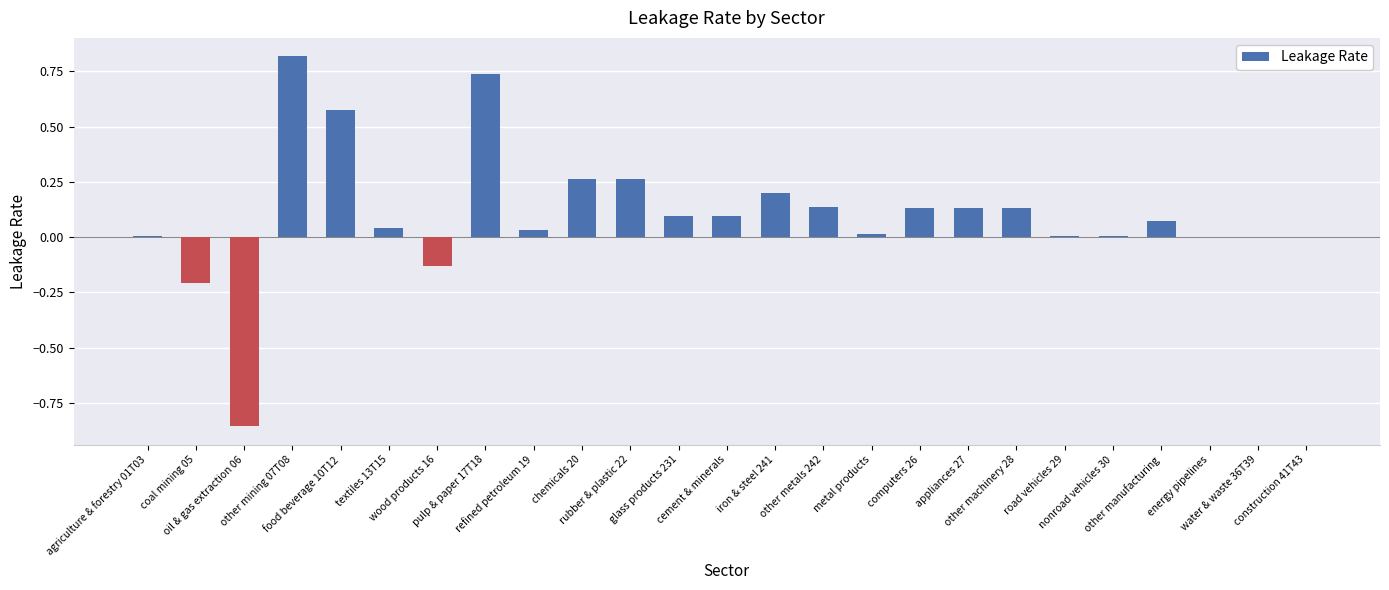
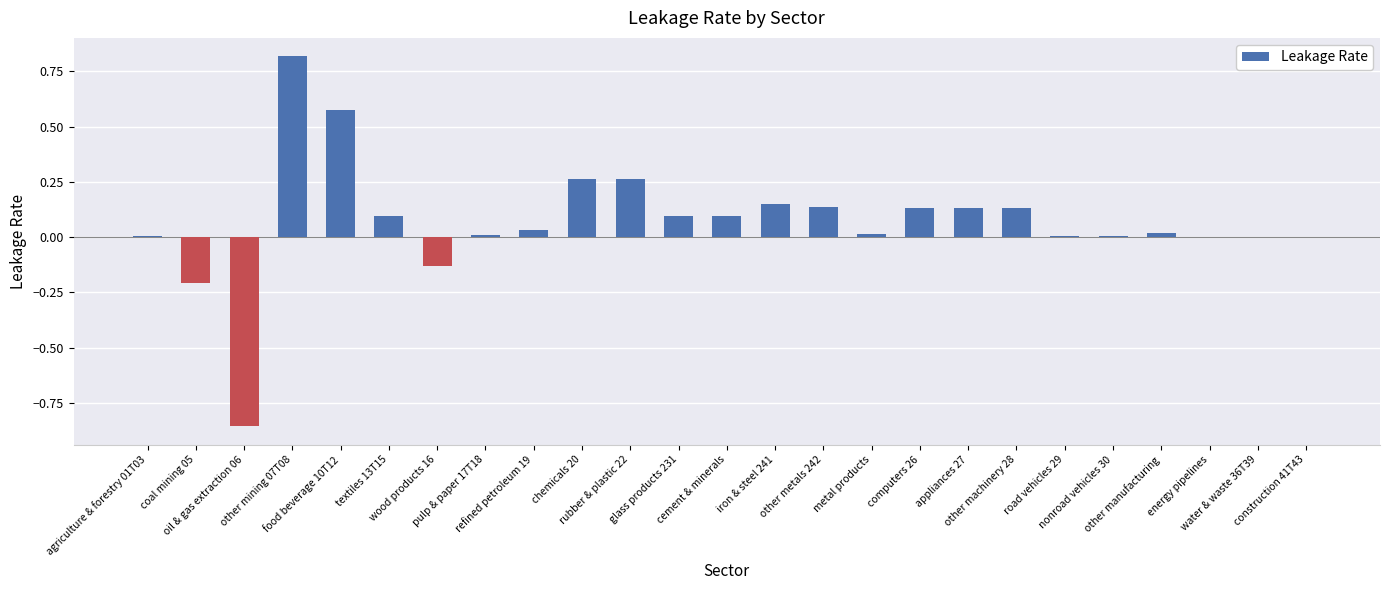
  {
    "coal mining 05": -0.21,
    "oil & gas extraction 06": -0.86,
    "other mining 07T08": 0.82,
    "food beverage 10T12": 0.57,
-   "textiles 13T15": 0.04,
+   "textiles 13T15": 0.10,
    "wood products 16": -0.13,
-   "pulp & paper 17T18": 0.74,
+   "pulp & paper 17T18": 0.01,
    "refined petroleum 19": 0.03,
    "chemicals 20": 0.27,
    "rubber & plastic 22": 0.27,
    "glass products 231": 0.10,
    "cement & minerals": 0.10,
-   "iron & steel 241": 0.20,
+   "iron & steel 241": 0.15,
    "other metals 242": 0.14,
    "metal products": 0.01,
    "computers 26": 0.13,
    "appliances 27": 0.13,
    "other machinery 28": 0.13,
-   "other manufacturing": 0.07,
+   "other manufacturing": 0.02,
    "water & waste 36T39": 0.00,
    "construction 41T43": 0.00
  }
